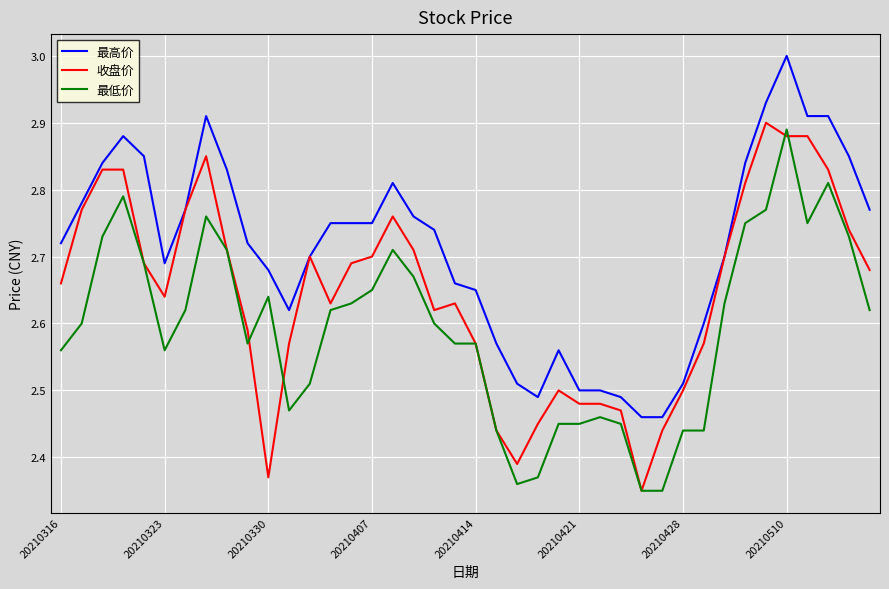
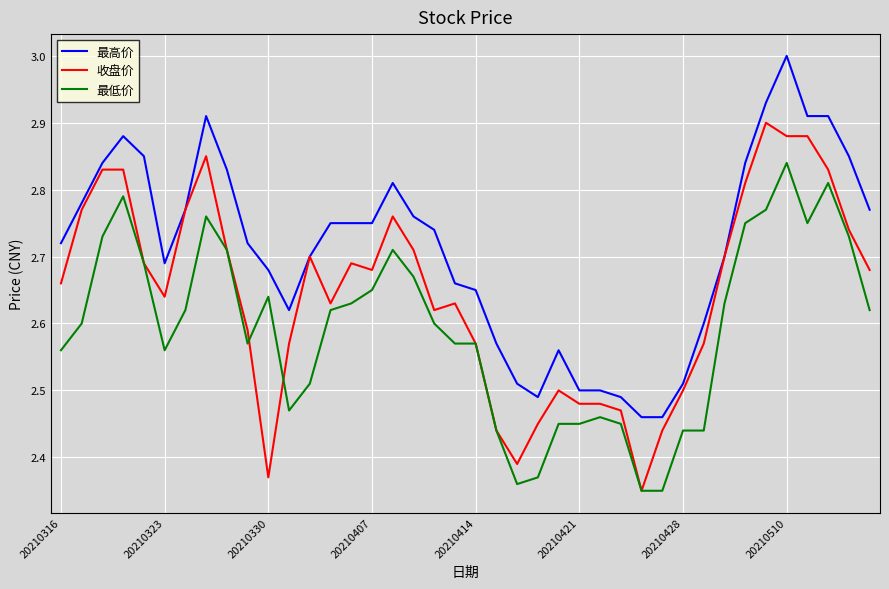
  {
    "最高价": {
      "20210316": 2.72,
      "20210323": 2.69,
      "20210330": 2.68,
      "20210407": 2.75,
      "20210414": 2.65,
      "20210421": 2.50,
      "20210428": 2.51,
      "20210510": 3.00
    },
    "收盘价": {
      "20210316": 2.66,
      "20210323": 2.64,
      "20210330": 2.37,
-     "20210407": 2.70,
+     "20210407": 2.68,
      "20210421": 2.48,
      "20210428": 2.50,
      "20210510": 2.88
    },
    "最低价": {
      "20210316": 2.56,
      "20210323": 2.56,
      "20210330": 2.64,
      "20210407": 2.65,
      "20210421": 2.45,
      "20210428": 2.44,
-     "20210510": 2.89
+     "20210510": 2.84
    }
  }
